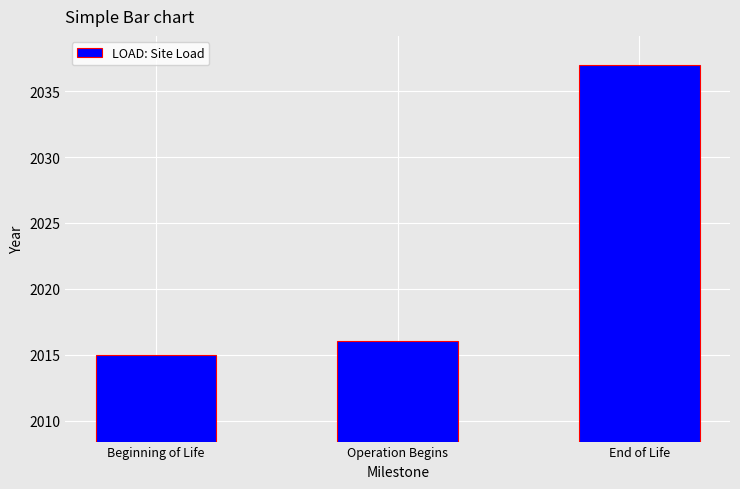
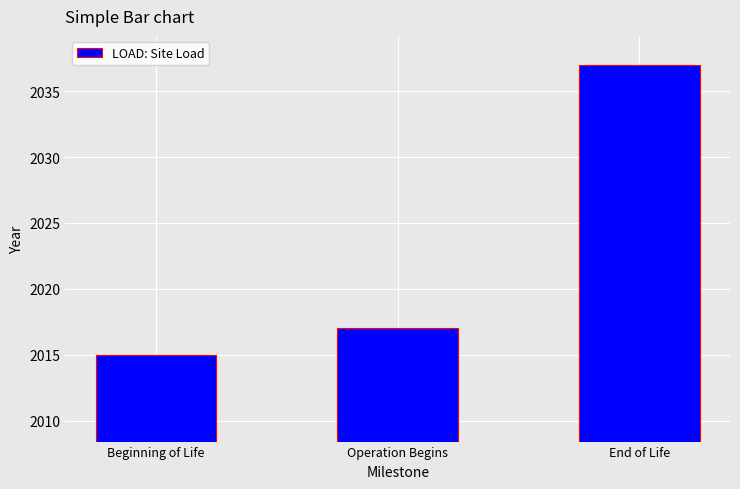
  {
    "Beginning of Life": 2015,
-   "Operation Begins": 2016,
+   "Operation Begins": 2017,
    "End of Life": 2037
  }
